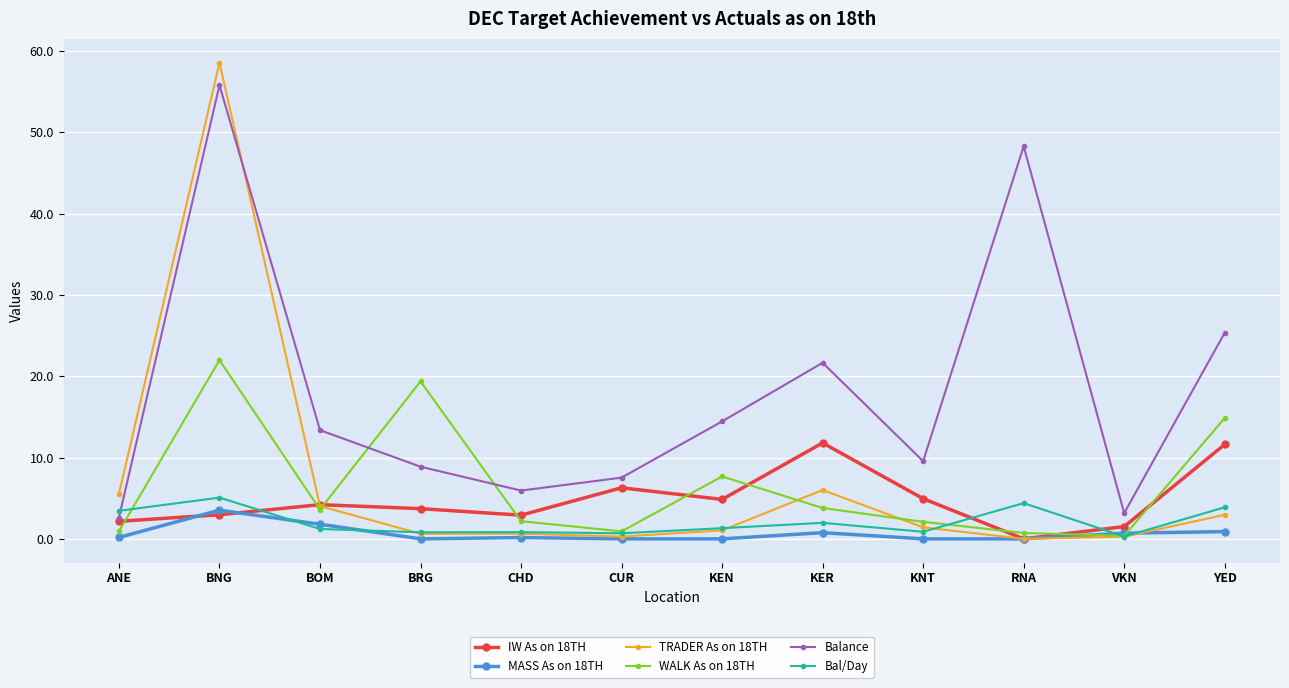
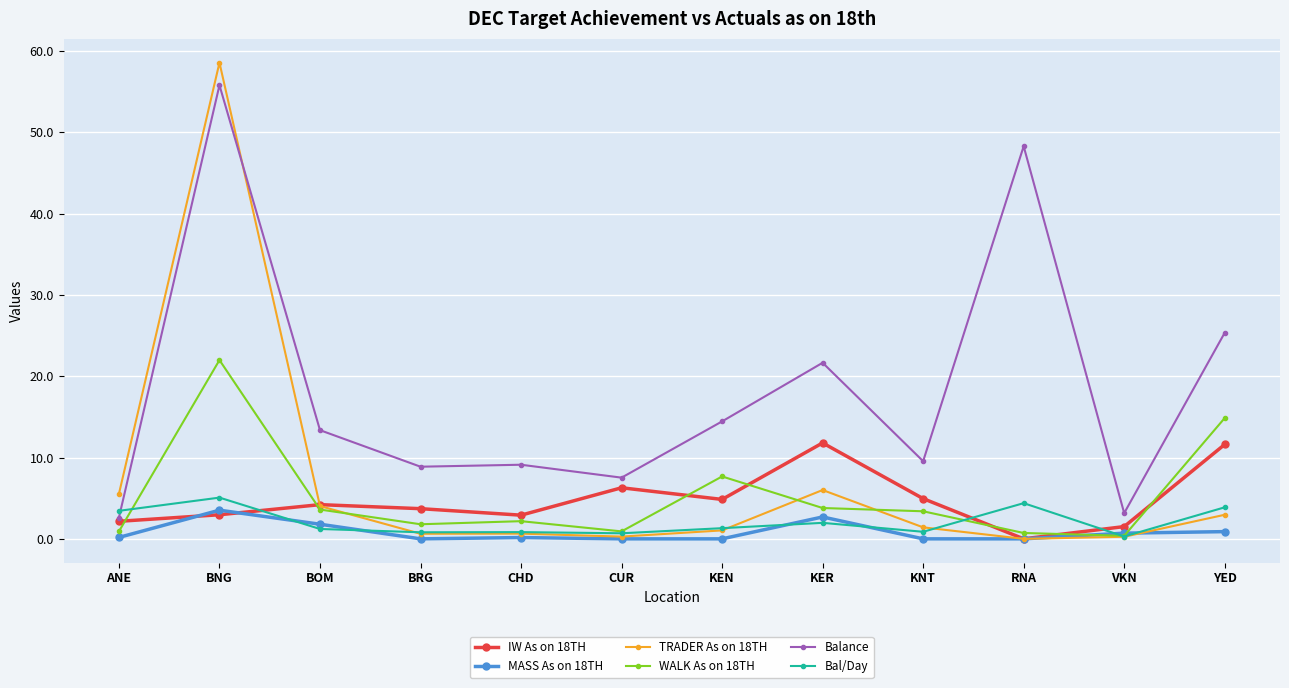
  {
    "IW As on 18TH": {
      "ANE": 2,
      "BNG": 3,
      "BRG": 4,
      "CHD": 3,
      "CUR": 6,
      "KEN": 5,
      "KER": 12,
      "KNT": 5,
      "VKN": 2,
      "YED": 12
    },
    "MASS As on 18TH": {
      "ANE": 0,
      "BNG": 4,
      "BOM": 2,
      "BRG": 0,
      "CHD": 0,
      "KEN": 0,
-     "KER": 1,
+     "KER": 3,
      "KNT": 0,
      "VKN": 1,
      "YED": 1
    },
    "TRADER As on 18TH": {
      "ANE": 6,
      "BNG": 59,
      "KER": 6,
      "KNT": 1,
      "YED": 3
    },
    "WALK As on 18TH": {
      "ANE": 1,
      "BNG": 22,
      "BOM": 4,
-     "BRG": 19,
+     "BRG": 2,
      "CHD": 2,
      "KEN": 8,
      "KER": 4,
-     "KNT": 2,
+     "KNT": 3,
      "RNA": 1,
      "YED": 15
    },
    "Balance": {
      "ANE": 3,
      "BNG": 56,
      "BOM": 13,
      "BRG": 9,
-     "CHD": 6,
+     "CHD": 9,
      "CUR": 8,
      "KEN": 14,
      "KER": 22,
      "KNT": 10,
      "RNA": 48,
      "VKN": 3,
      "YED": 25
    },
    "Bal/Day": {
      "ANE": 3,
      "BNG": 5,
      "BOM": 1,
      "KER": 2,
      "KNT": 1,
      "RNA": 4,
      "YED": 4
    }
  }
